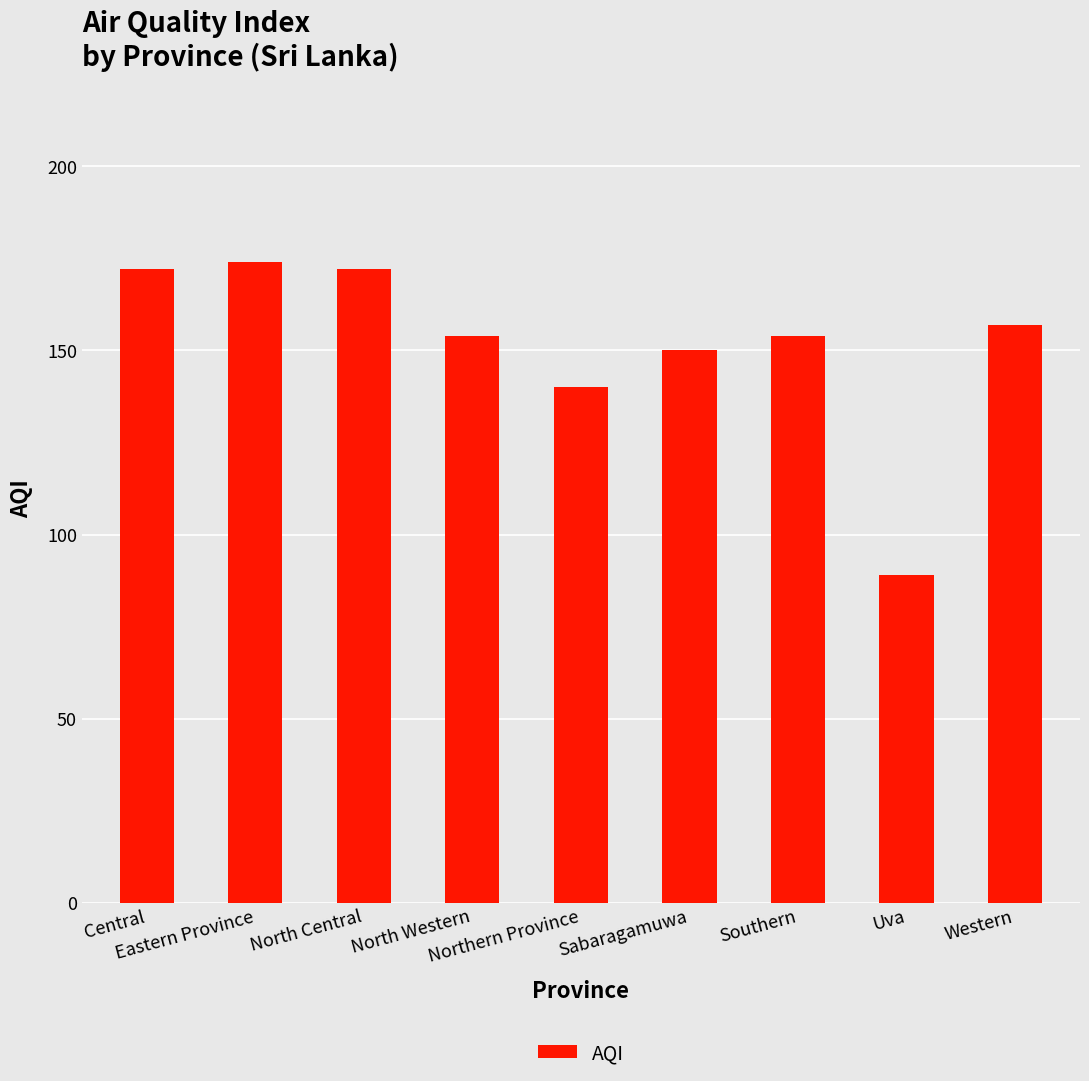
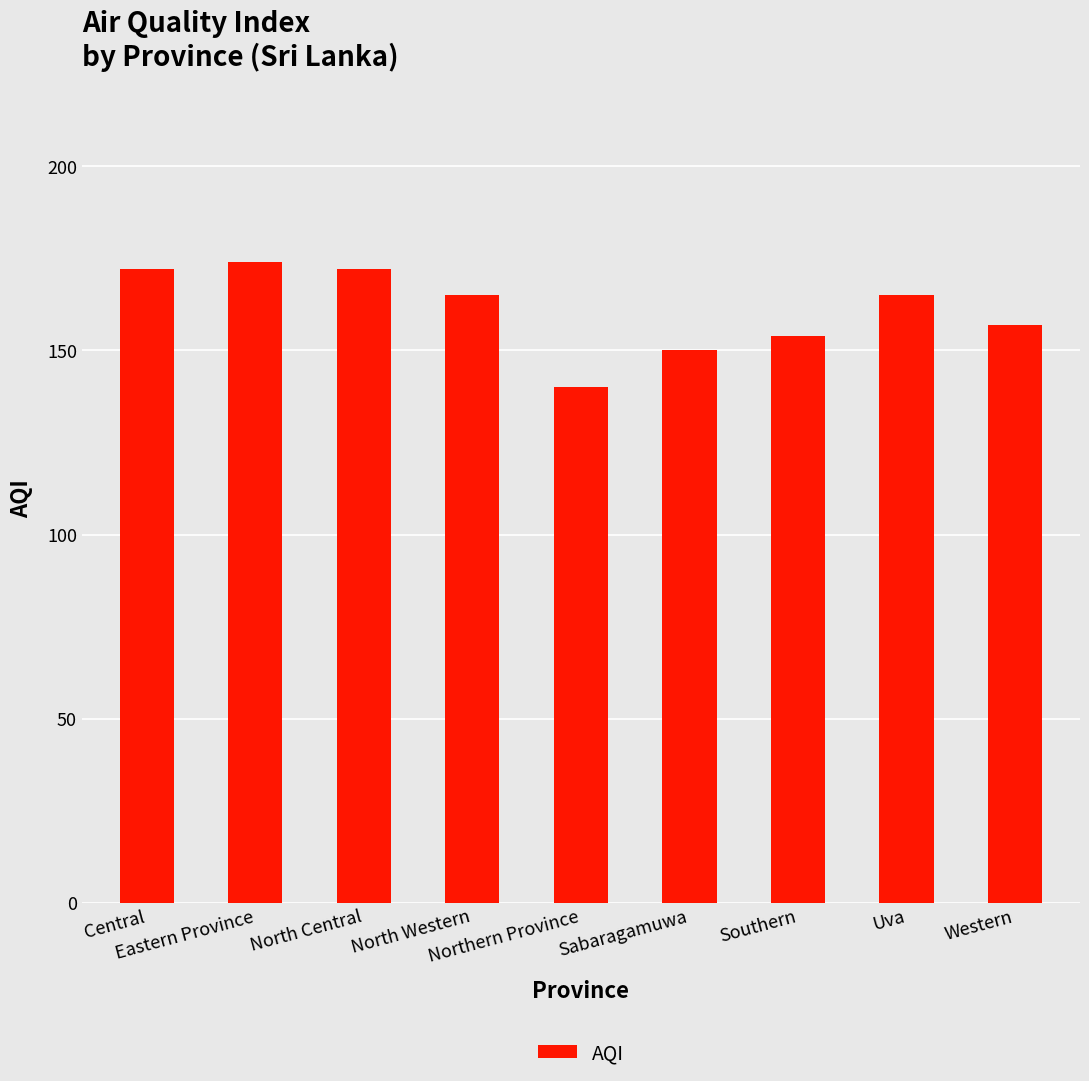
  {
    "Central": 172,
    "Eastern Province": 174,
    "North Central": 172,
-   "North Western": 154,
+   "North Western": 165,
    "Northern Province": 140,
    "Sabaragamuwa": 150,
    "Southern": 154,
-   "Uva": 89,
+   "Uva": 165,
    "Western": 157
  }
